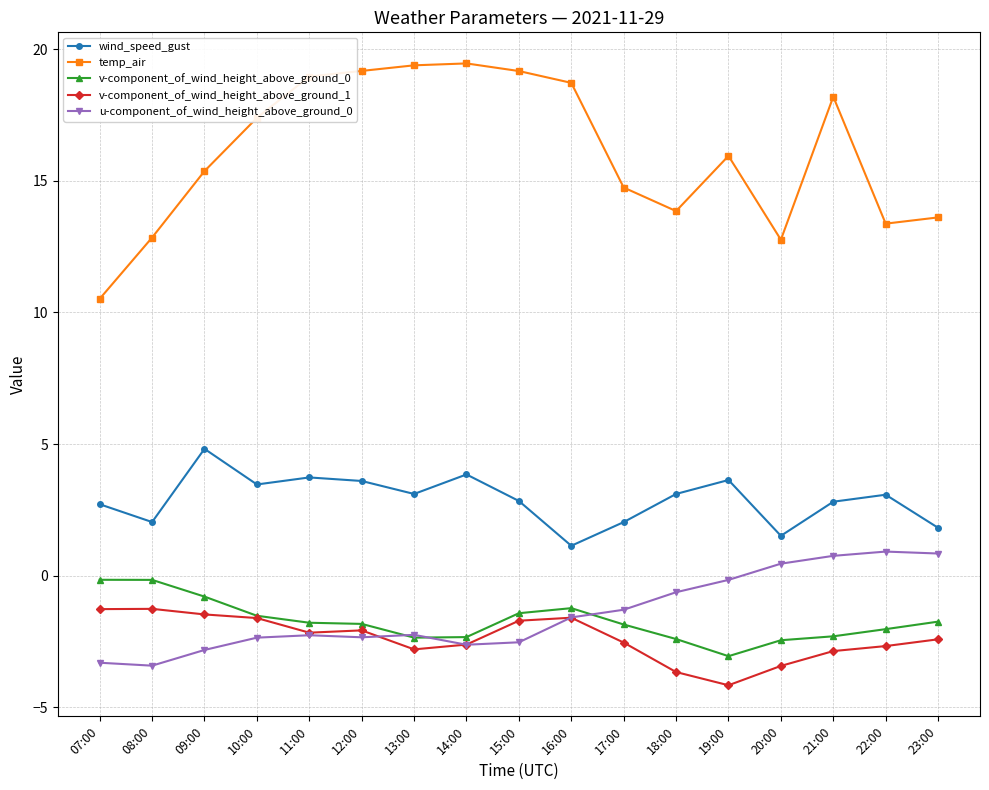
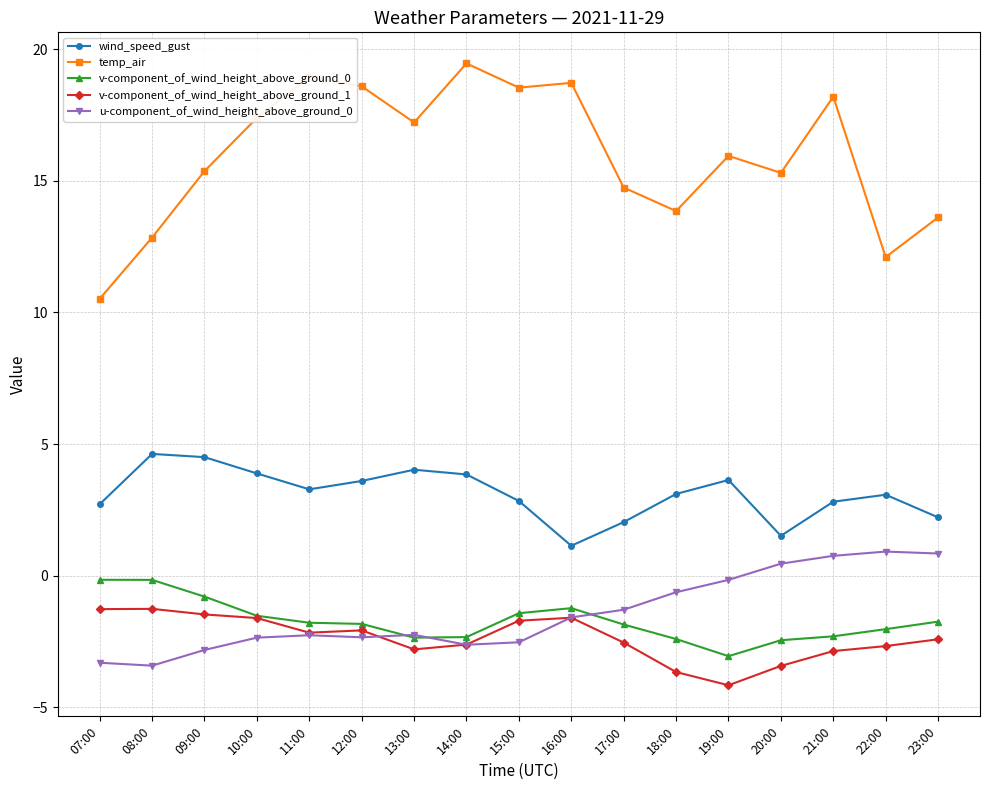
  {
    "wind_speed_gust": {
      "07:00": 2.7,
-     "08:00": 2.0,
-     "09:00": 4.8,
-     "10:00": 3.5,
-     "11:00": 3.7,
+     "08:00": 4.6,
+     "09:00": 4.5,
+     "10:00": 3.9,
+     "11:00": 3.3,
      "12:00": 3.6,
-     "13:00": 3.1,
+     "13:00": 4.0,
      "14:00": 3.8,
      "15:00": 2.8,
      "16:00": 1.1,
      "17:00": 2.0,
      "18:00": 3.1,
      "19:00": 3.6,
      "20:00": 1.5,
      "21:00": 2.8,
      "22:00": 3.1,
-     "23:00": 1.8
+     "23:00": 2.2
    },
    "temp_air": {
      "07:00": 10.5,
      "08:00": 12.8,
      "09:00": 15.4,
-     "12:00": 19.2,
-     "13:00": 19.4,
+     "12:00": 18.6,
+     "13:00": 17.2,
      "14:00": 19.5,
-     "15:00": 19.2,
+     "15:00": 18.5,
      "16:00": 18.7,
      "17:00": 14.7,
      "18:00": 13.8,
      "19:00": 15.9,
-     "20:00": 12.8,
+     "20:00": 15.3,
      "21:00": 18.2,
-     "22:00": 13.4,
+     "22:00": 12.1,
      "23:00": 13.6
    },
    "v-component_of_wind_height_above_ground_0": {
      "07:00": -0.2,
      "08:00": -0.2,
      "09:00": -0.8,
      "11:00": -1.8,
      "12:00": -1.8,
      "13:00": -2.3,
      "14:00": -2.3,
      "15:00": -1.4,
      "16:00": -1.2,
      "17:00": -1.9,
      "18:00": -2.4,
      "19:00": -3.1,
      "20:00": -2.4,
      "21:00": -2.3,
      "22:00": -2.0,
      "23:00": -1.7
    },
    "v-component_of_wind_height_above_ground_1": {
      "07:00": -1.3,
      "08:00": -1.3,
      "09:00": -1.5,
      "12:00": -2.1,
      "13:00": -2.8,
      "15:00": -1.7,
      "17:00": -2.5,
      "18:00": -3.7,
      "19:00": -4.2,
      "20:00": -3.4,
      "21:00": -2.9,
      "22:00": -2.7,
      "23:00": -2.4
    },
    "u-component_of_wind_height_above_ground_0": {
      "07:00": -3.3,
      "08:00": -3.4,
      "09:00": -2.8,
      "10:00": -2.3,
      "12:00": -2.3,
      "13:00": -2.2,
      "15:00": -2.5,
      "17:00": -1.3,
      "18:00": -0.6,
      "19:00": -0.2,
      "20:00": 0.5,
      "21:00": 0.8,
      "22:00": 0.9,
      "23:00": 0.8
    }
  }
